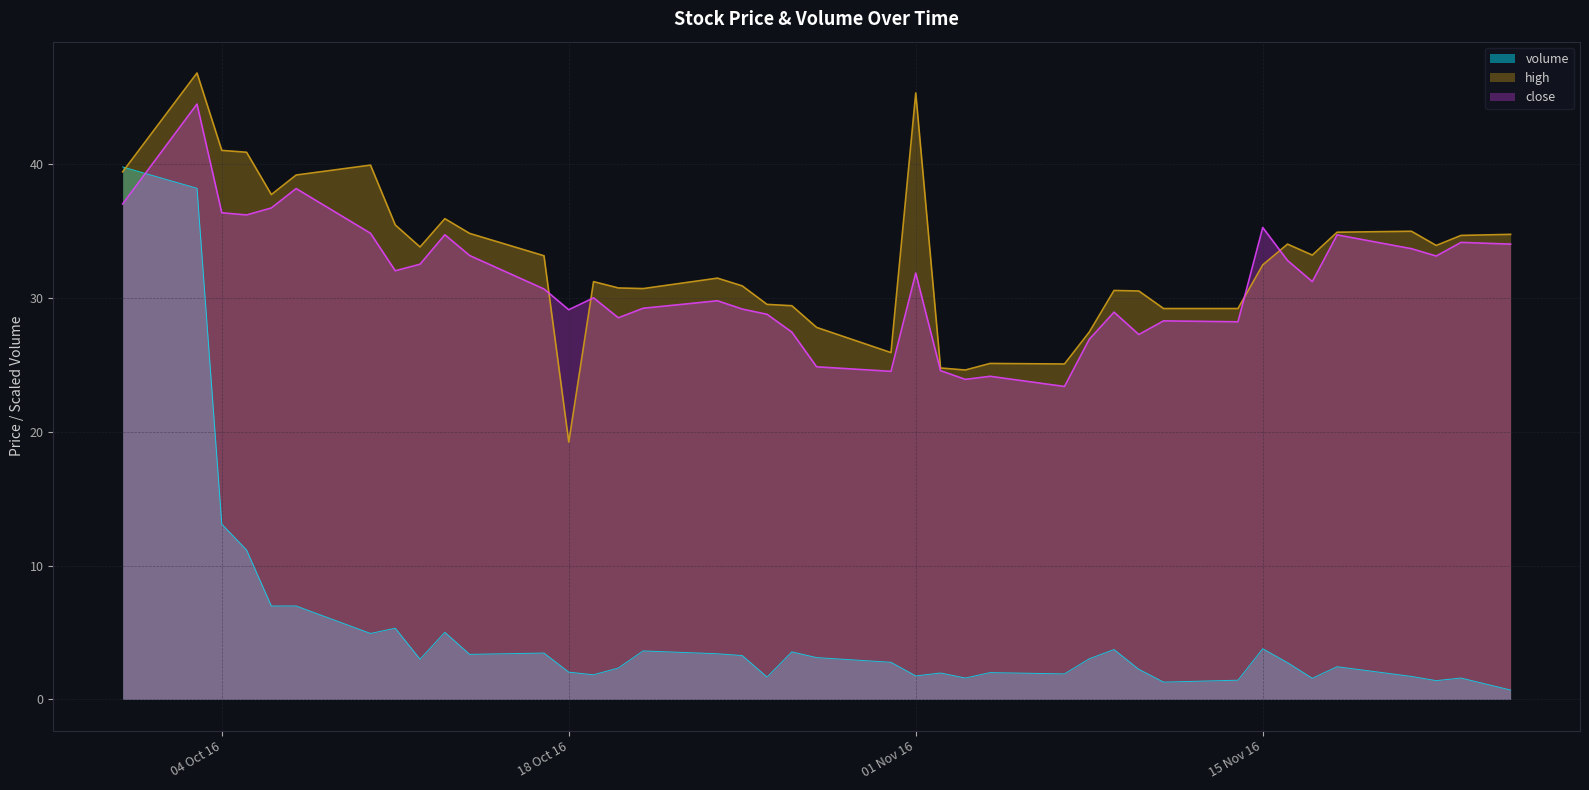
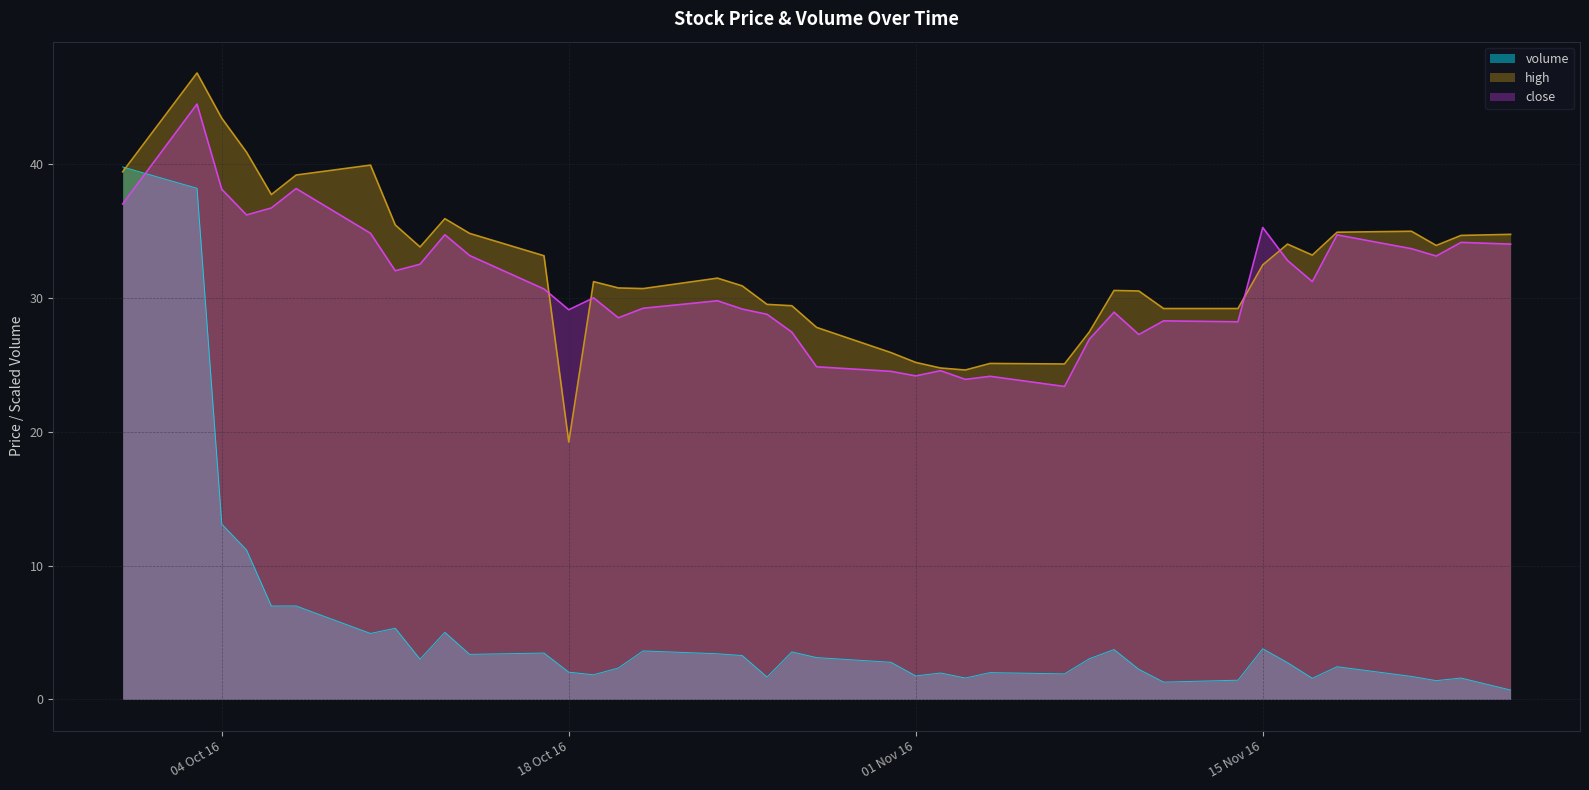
  {
    "volume": {
      "04 Oct 16": 13.1,
      "18 Oct 16": 2.0,
      "01 Nov 16": 1.8,
      "15 Nov 16": 3.8
    },
    "high": {
-     "04 Oct 16": 41.0,
+     "04 Oct 16": 43.4,
      "18 Oct 16": 19.2,
-     "01 Nov 16": 45.3,
+     "01 Nov 16": 25.2,
      "15 Nov 16": 32.5
    },
    "close": {
-     "04 Oct 16": 36.3,
+     "04 Oct 16": 38.1,
      "18 Oct 16": 29.1,
-     "01 Nov 16": 31.8,
+     "01 Nov 16": 24.2,
      "15 Nov 16": 35.2
    }
  }
